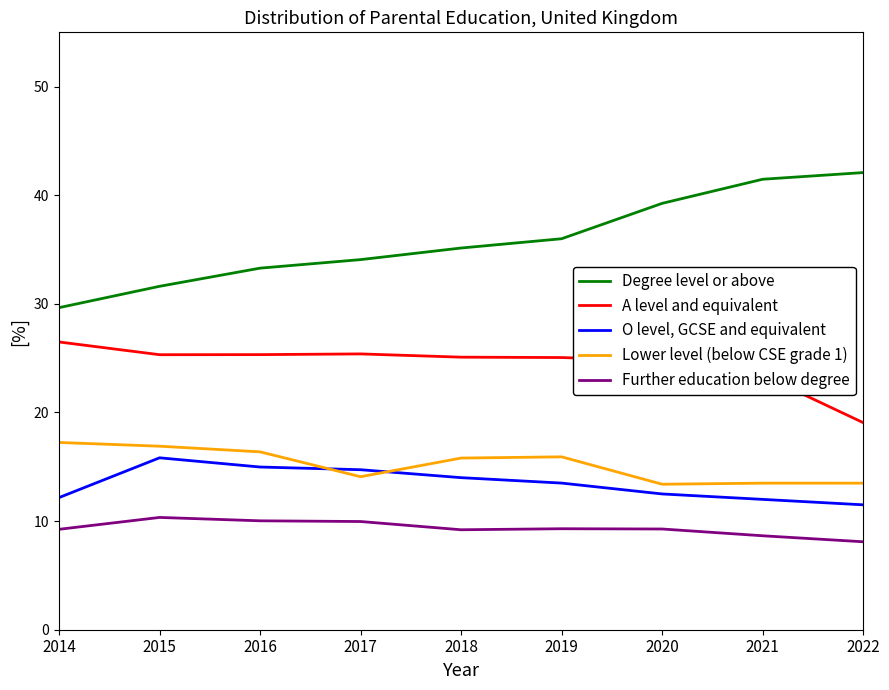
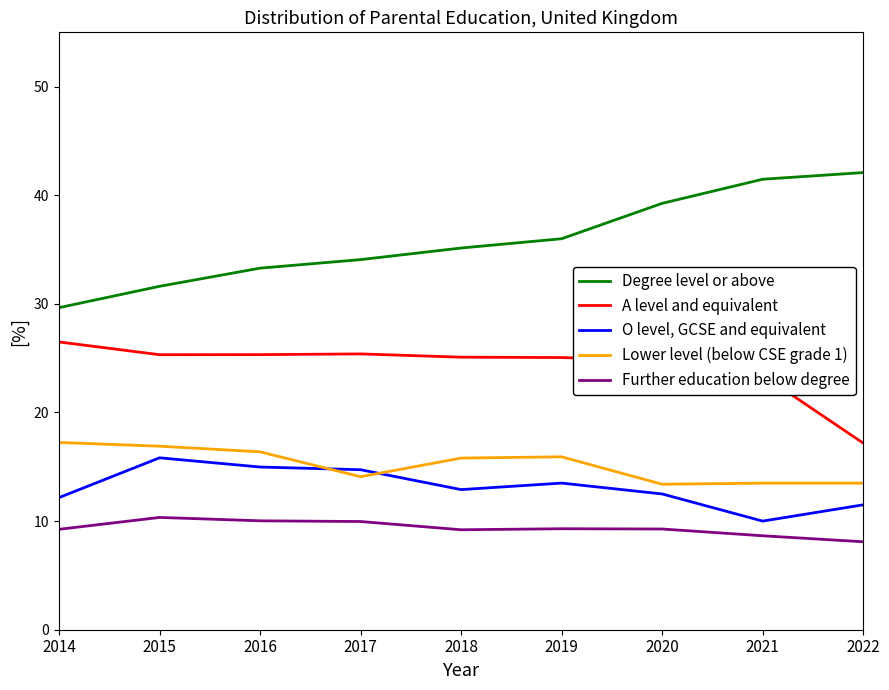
  {
    "Degree level or above": {
      "2014": 29.7,
      "2015": 31.6,
      "2016": 33.3,
      "2017": 34.1,
      "2018": 35.1,
      "2019": 36.0,
      "2020": 39.3,
      "2021": 41.5,
      "2022": 42.1
    },
    "A level and equivalent": {
      "2014": 26.5,
      "2015": 25.3,
      "2016": 25.3,
      "2017": 25.4,
      "2018": 25.1,
      "2019": 25.1,
-     "2022": 19.1
+     "2022": 17.2
    },
    "O level, GCSE and equivalent": {
      "2014": 12.2,
      "2015": 15.8,
      "2016": 15.0,
      "2017": 14.7,
-     "2018": 14.0,
+     "2018": 12.9,
      "2019": 13.5,
      "2020": 12.5,
-     "2021": 12,
+     "2021": 10,
      "2022": 11.5
    },
    "Lower level (below CSE grade 1)": {
      "2014": 17.2,
      "2015": 16.9,
      "2016": 16.4,
      "2017": 14.1,
      "2018": 15.8,
      "2019": 15.9,
      "2020": 13.4,
      "2021": 13.5,
      "2022": 13.5
    },
    "Further education below degree": {
      "2014": 9.2,
      "2015": 10.3,
      "2016": 10.0,
      "2017": 10.0,
      "2018": 9.2,
      "2019": 9.3,
      "2020": 9.3,
      "2021": 8.6,
      "2022": 8.1
    }
  }
